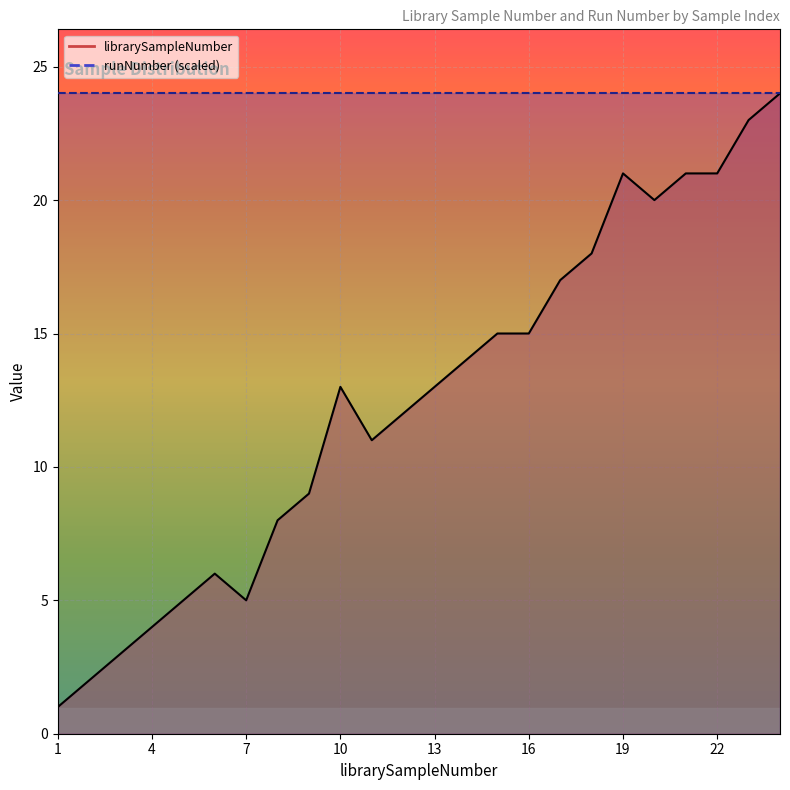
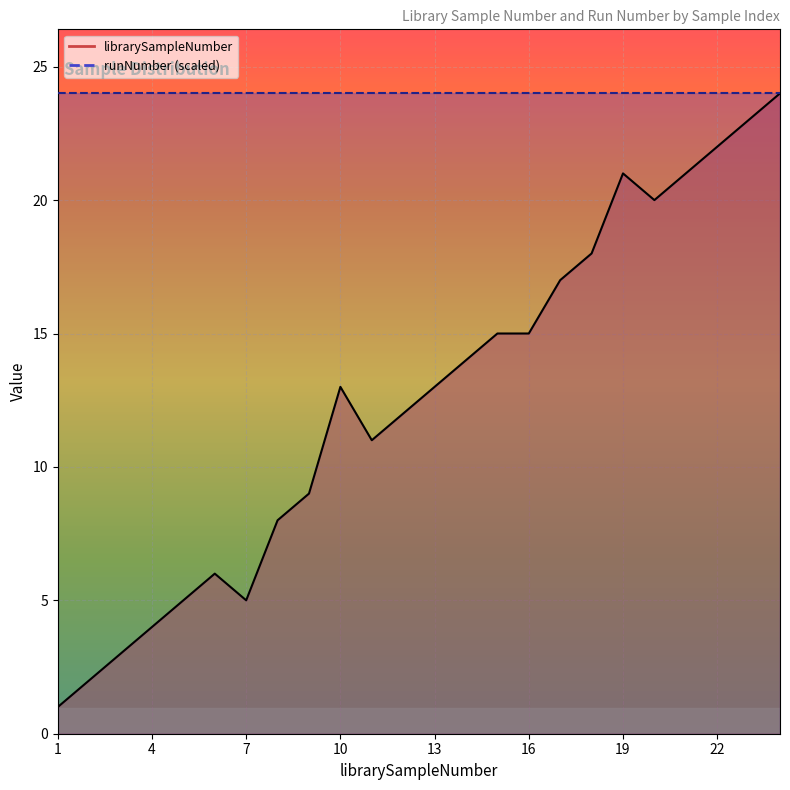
  {
    "librarySampleNumber": {
      "1": 1,
      "4": 4,
      "7": 5,
      "10": 13,
      "13": 13,
      "16": 15,
      "19": 21,
-     "22": 21
+     "22": 22
    },
    "runNumber (scaled)": {
      "1": 24,
      "4": 24,
      "7": 24,
      "10": 24,
      "13": 24,
      "16": 24,
      "19": 24,
      "22": 24
    }
  }
